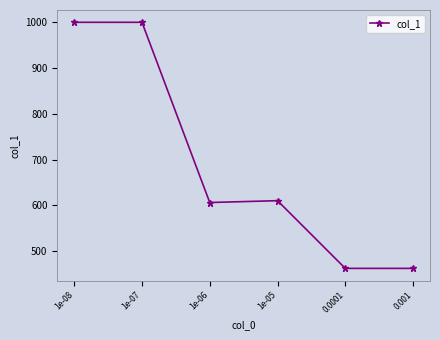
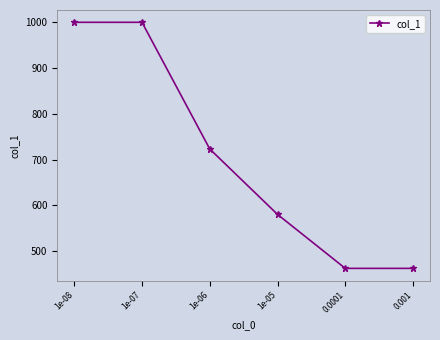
  {
    "1e-08": 1000,
    "1e-07": 1000,
-   "1e-06": 610,
-   "1e-05": 610,
+   "1e-06": 720,
+   "1e-05": 580,
    "0.0001": 460,
    "0.001": 460
  }
